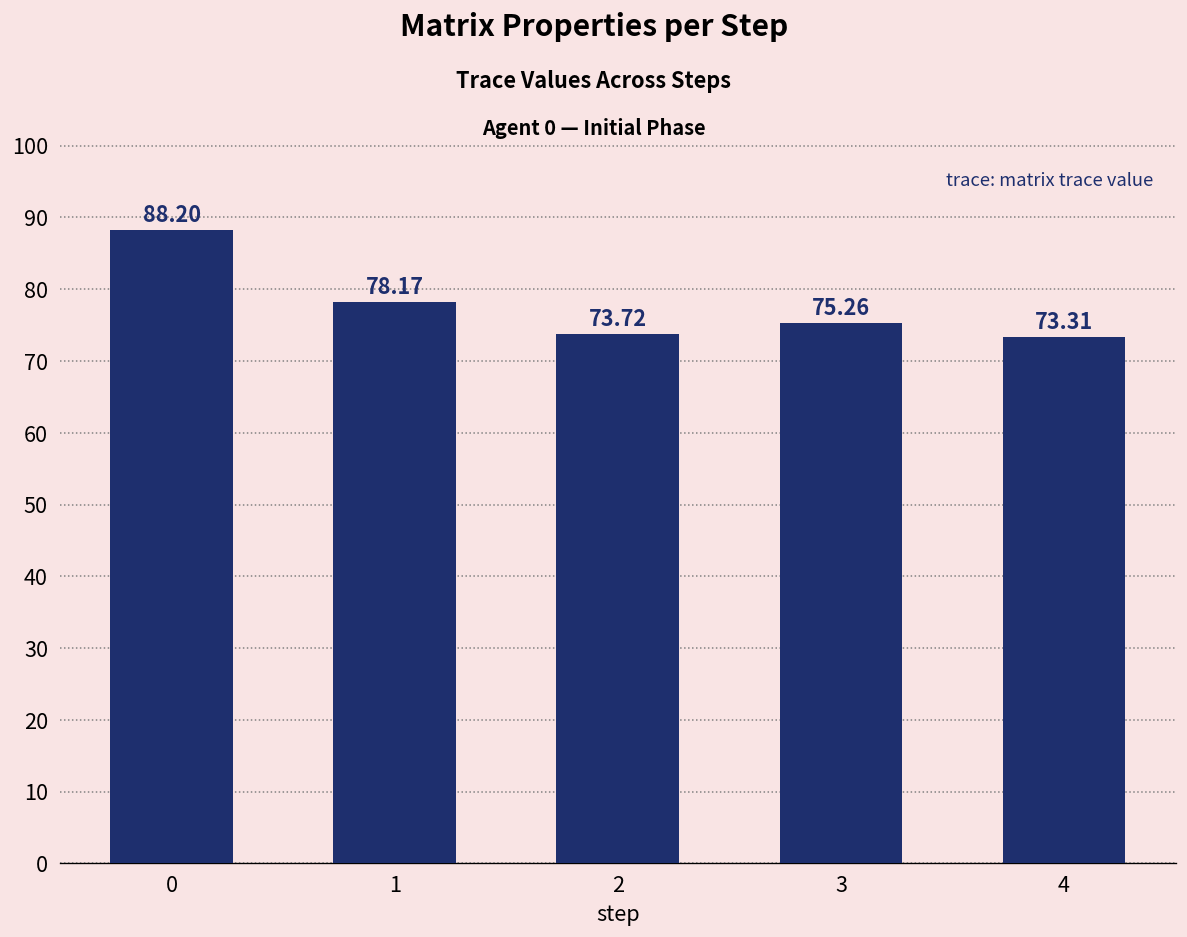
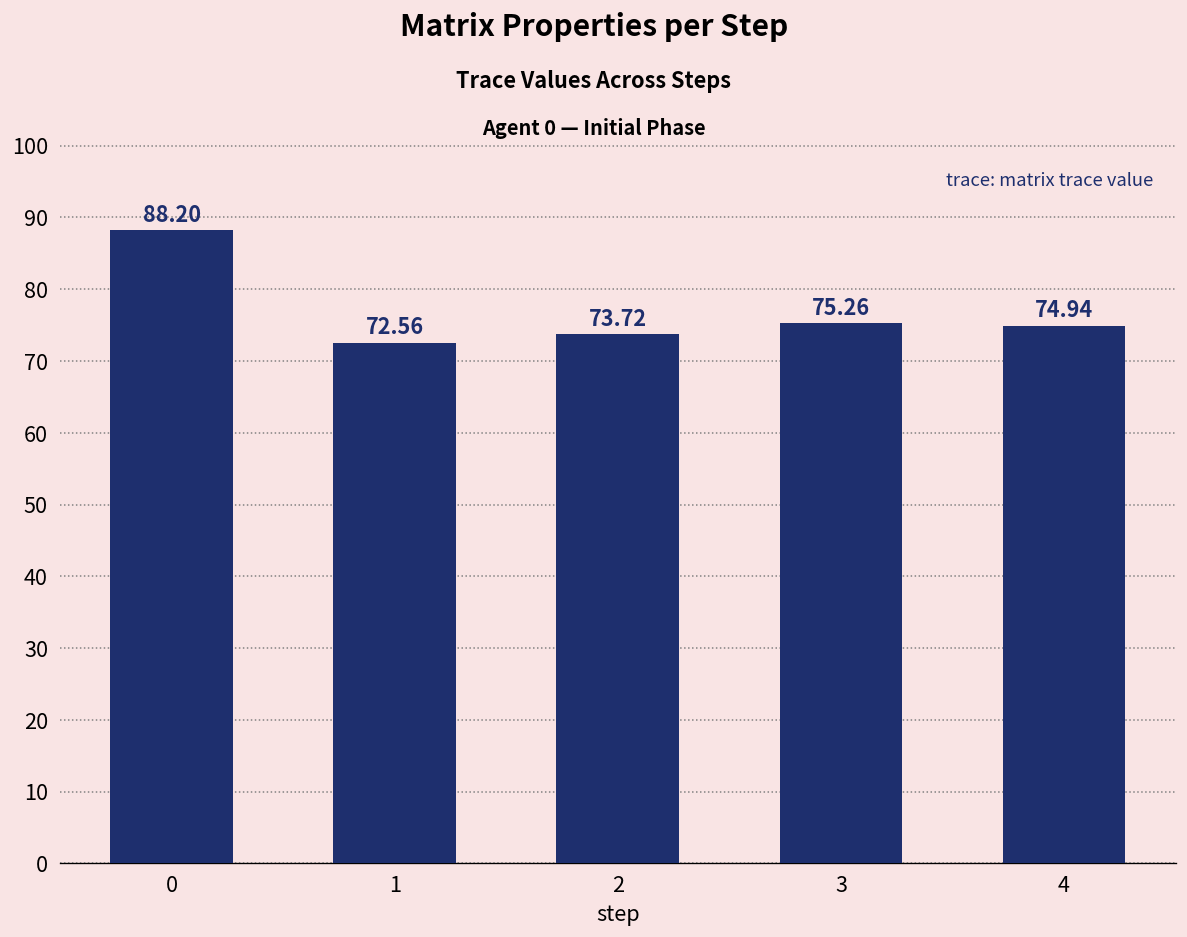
  {
    "0": 88.20,
-   "1": 78.17,
+   "1": 72.56,
    "2": 73.72,
    "3": 75.26,
-   "4": 73.31
+   "4": 74.94
  }
